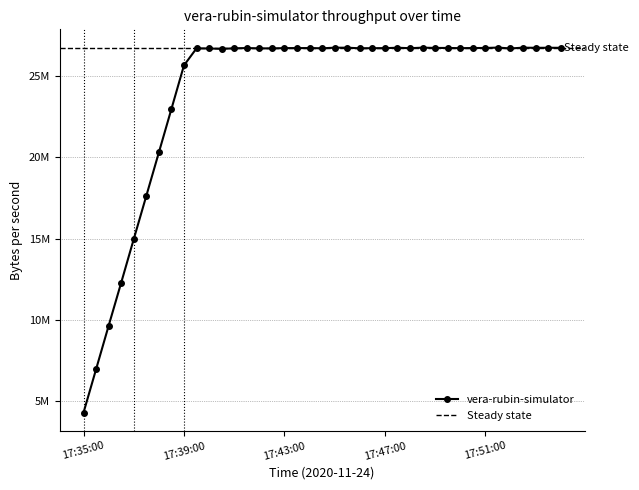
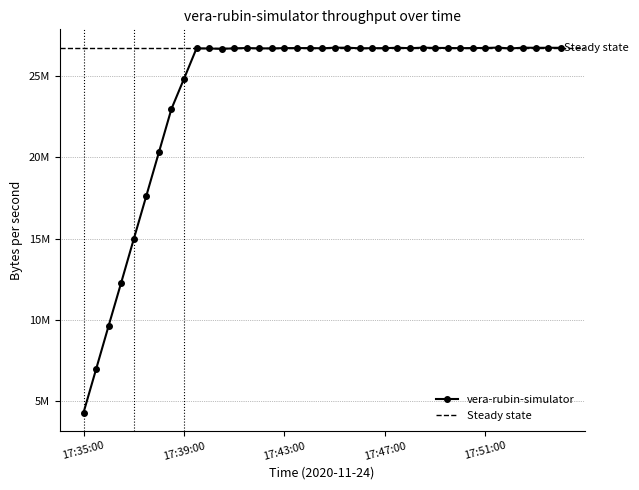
  {
    "17:35:00": 4300000,
-   "17:39:00": 25700000,
+   "17:39:00": 24800000,
    "17:43:00": 26700000,
    "17:47:00": 26700000,
    "17:51:00": 26700000
  }
